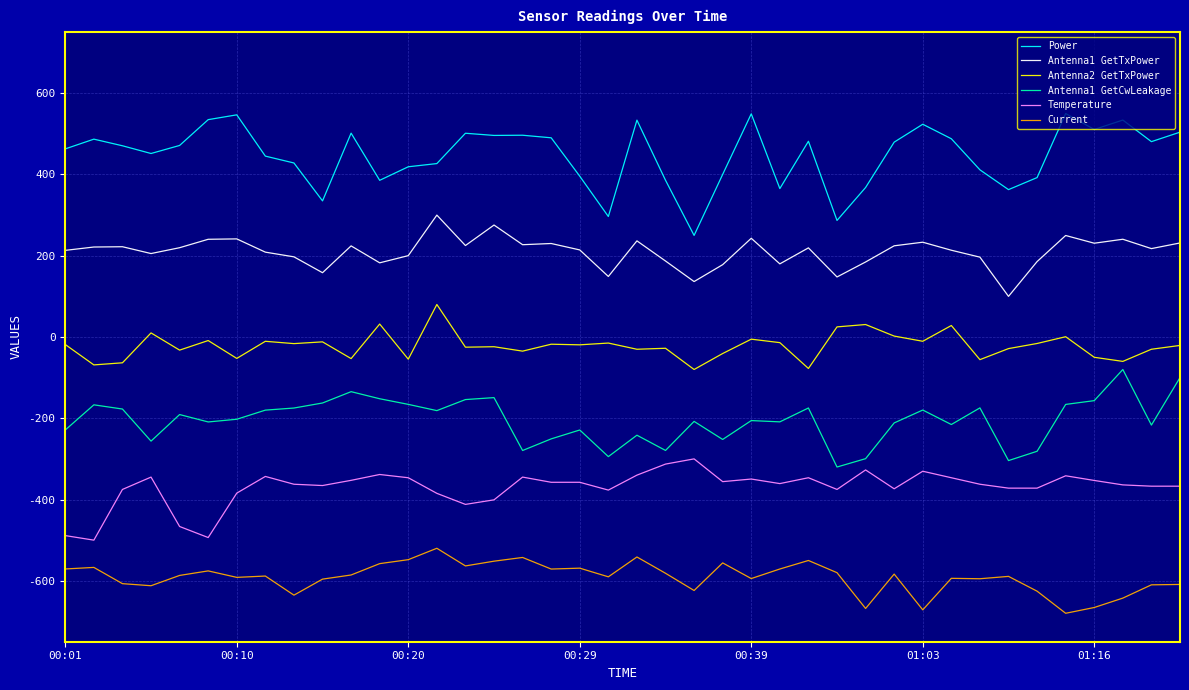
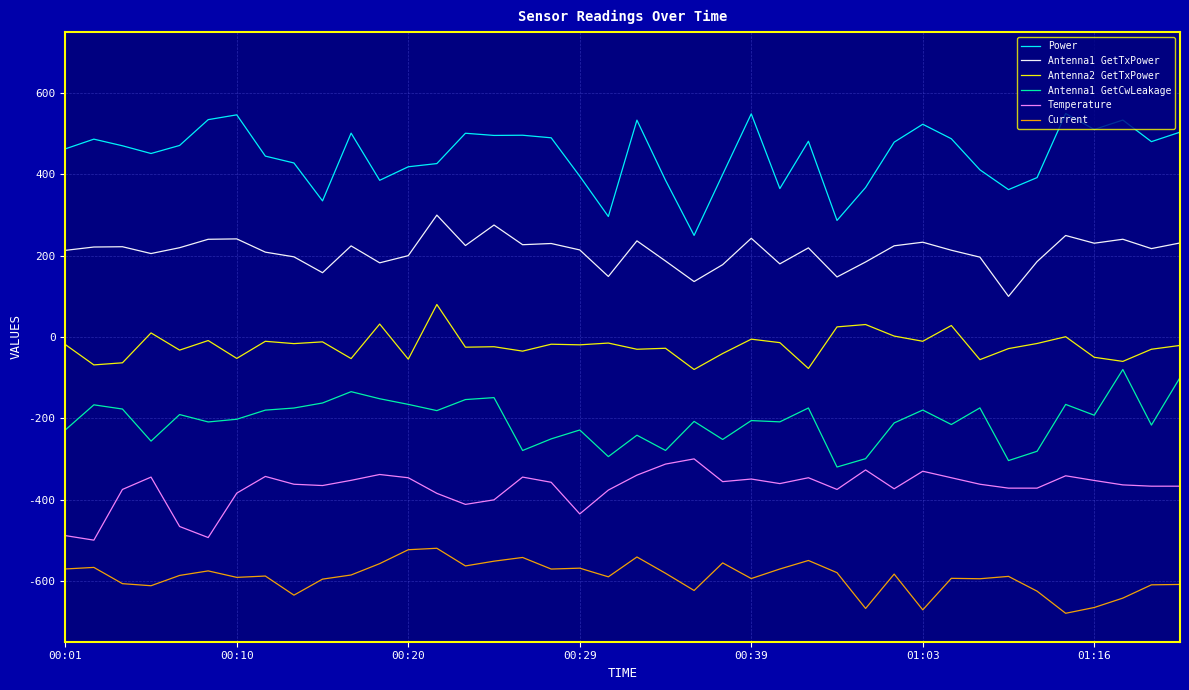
  {
    "Power": {
      "00:01": 460,
      "00:10": 550,
      "00:20": 420,
      "00:29": 400,
      "00:39": 550,
      "01:03": 520,
      "01:16": 510
    },
    "Antenna1 GetTxPower": {
      "00:01": 210,
      "00:10": 240,
      "00:20": 200,
      "00:29": 210,
      "00:39": 240,
      "01:03": 230,
      "01:16": 230
    },
    "Antenna2 GetTxPower": {
      "00:01": -20,
      "00:10": -50,
      "00:20": -50,
      "00:29": -20,
      "00:39": -10,
      "01:03": -10,
      "01:16": -50
    },
    "Antenna1 GetCwLeakage": {
      "00:01": -230,
      "00:10": -200,
      "00:20": -170,
      "00:29": -230,
      "00:39": -210,
      "01:03": -180,
-     "01:16": -160
+     "01:16": -190
    },
    "Temperature": {
      "00:01": -490,
      "00:10": -380,
      "00:20": -350,
-     "00:29": -360,
+     "00:29": -440,
      "00:39": -350,
      "01:03": -330,
      "01:16": -350
    },
    "Current": {
      "00:01": -570,
      "00:10": -590,
-     "00:20": -550,
+     "00:20": -520,
      "00:29": -570,
      "00:39": -590,
      "01:03": -670,
      "01:16": -670
    }
  }
